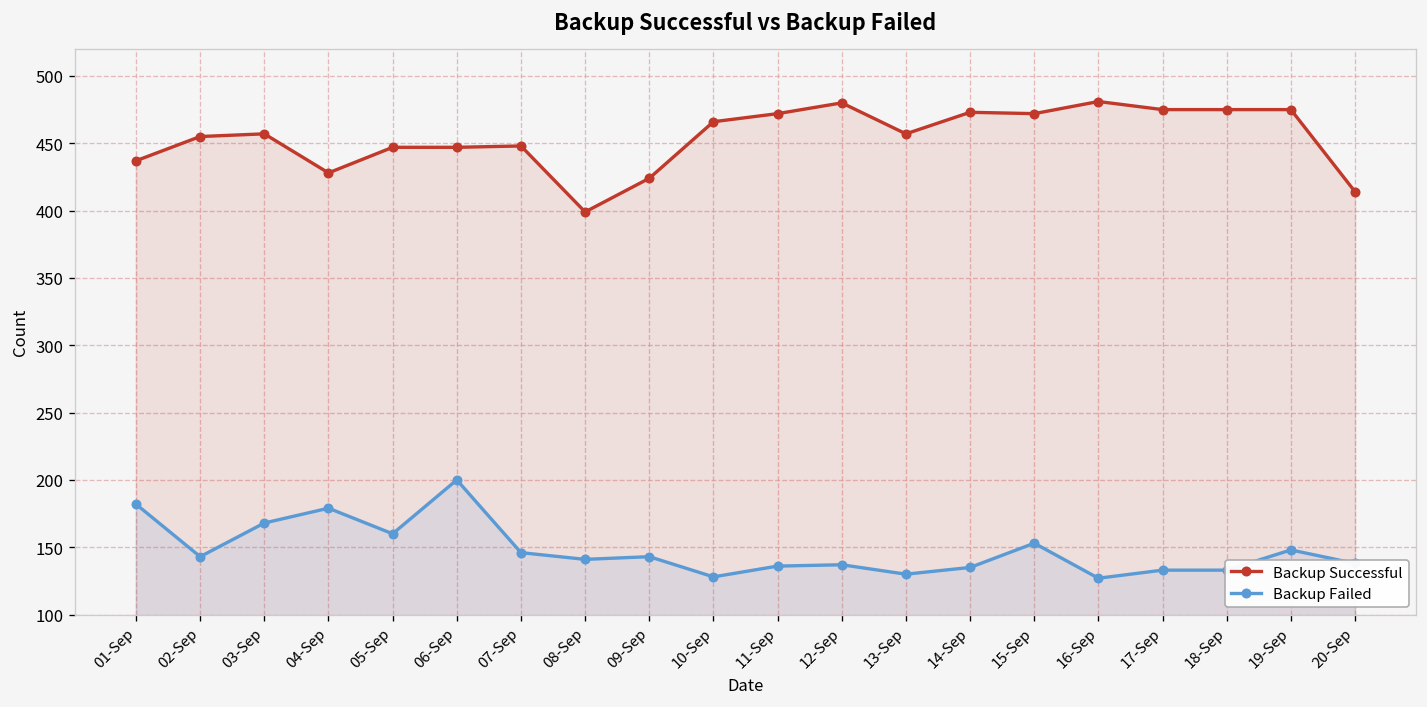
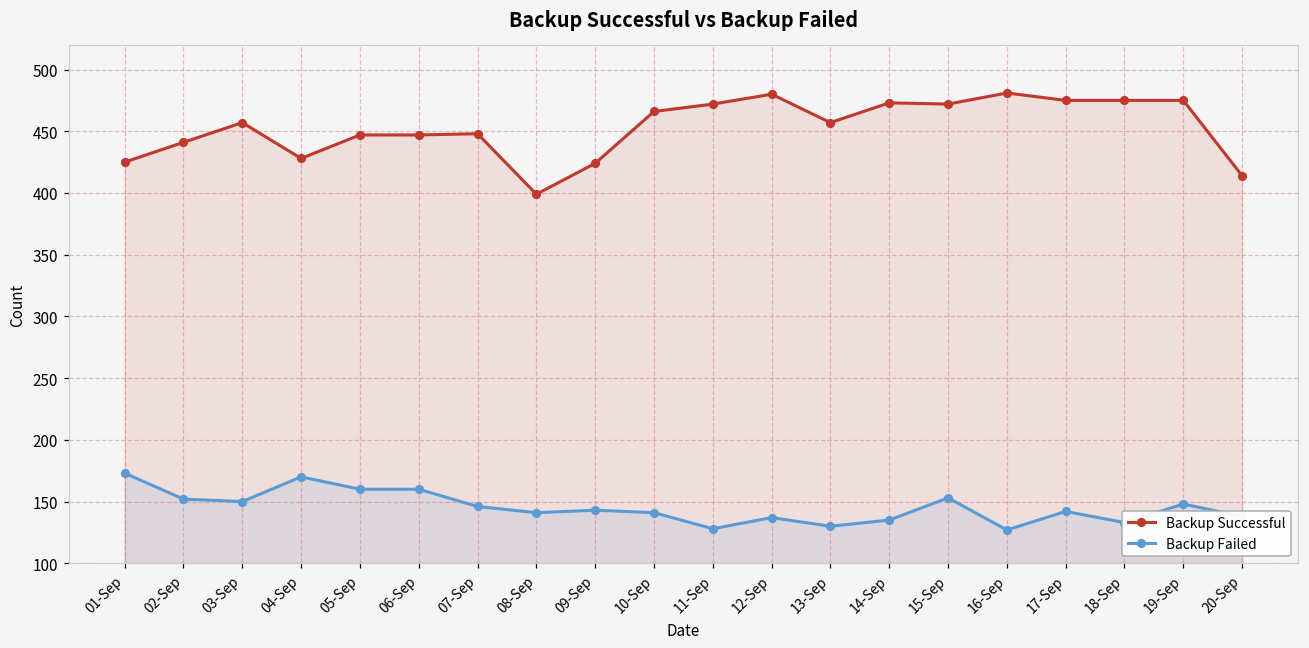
  {
    "Backup Successful": {
-     "01-Sep": 437,
-     "02-Sep": 455,
+     "01-Sep": 425,
+     "02-Sep": 441,
      "03-Sep": 457,
      "04-Sep": 428,
      "05-Sep": 447,
      "06-Sep": 447,
      "07-Sep": 448,
      "08-Sep": 399,
      "09-Sep": 424,
      "10-Sep": 466,
      "11-Sep": 472,
      "12-Sep": 480,
      "13-Sep": 457,
      "14-Sep": 473,
      "15-Sep": 472,
      "16-Sep": 481,
      "17-Sep": 475,
      "18-Sep": 475,
      "19-Sep": 475,
      "20-Sep": 414
    },
    "Backup Failed": {
-     "01-Sep": 182,
-     "02-Sep": 143,
-     "03-Sep": 168,
-     "04-Sep": 179,
+     "01-Sep": 173,
+     "02-Sep": 152,
+     "03-Sep": 150,
+     "04-Sep": 170,
      "05-Sep": 160,
-     "06-Sep": 200,
+     "06-Sep": 160,
      "07-Sep": 146,
      "08-Sep": 141,
      "09-Sep": 143,
-     "10-Sep": 128,
-     "11-Sep": 136,
+     "10-Sep": 141,
+     "11-Sep": 128,
      "12-Sep": 137,
      "13-Sep": 130,
      "14-Sep": 135,
      "15-Sep": 153,
      "16-Sep": 127,
-     "17-Sep": 133,
+     "17-Sep": 142,
      "19-Sep": 148
    }
  }
